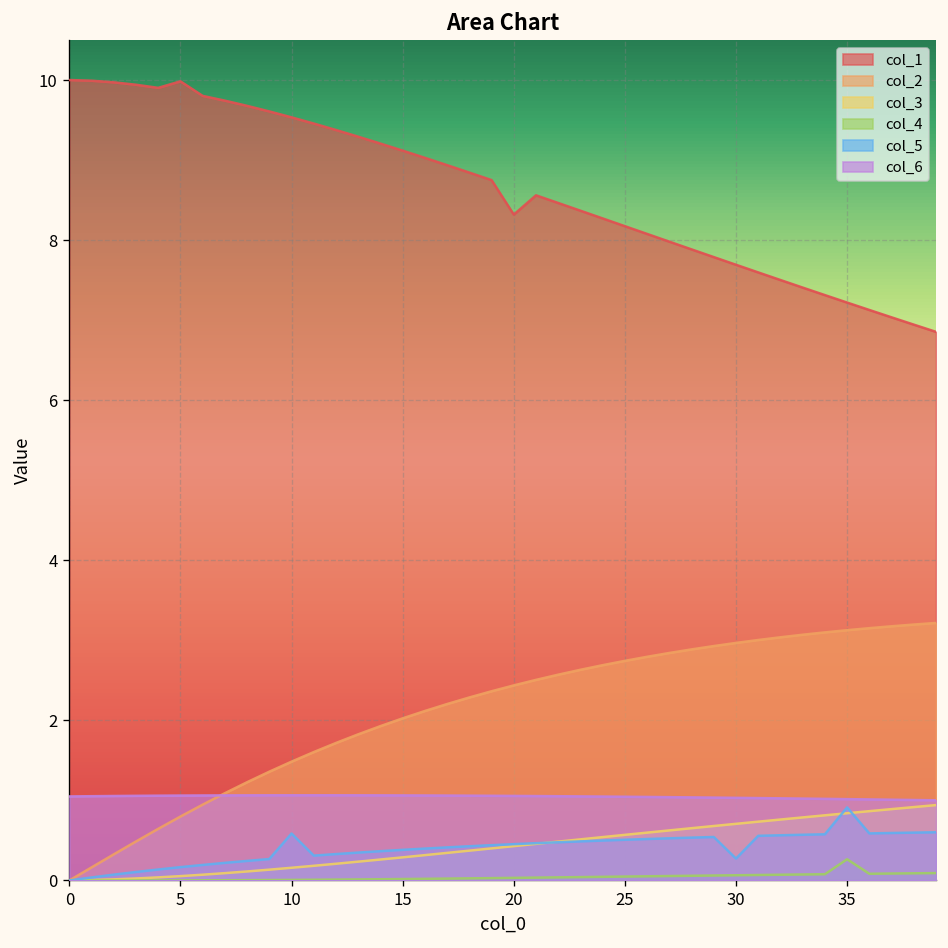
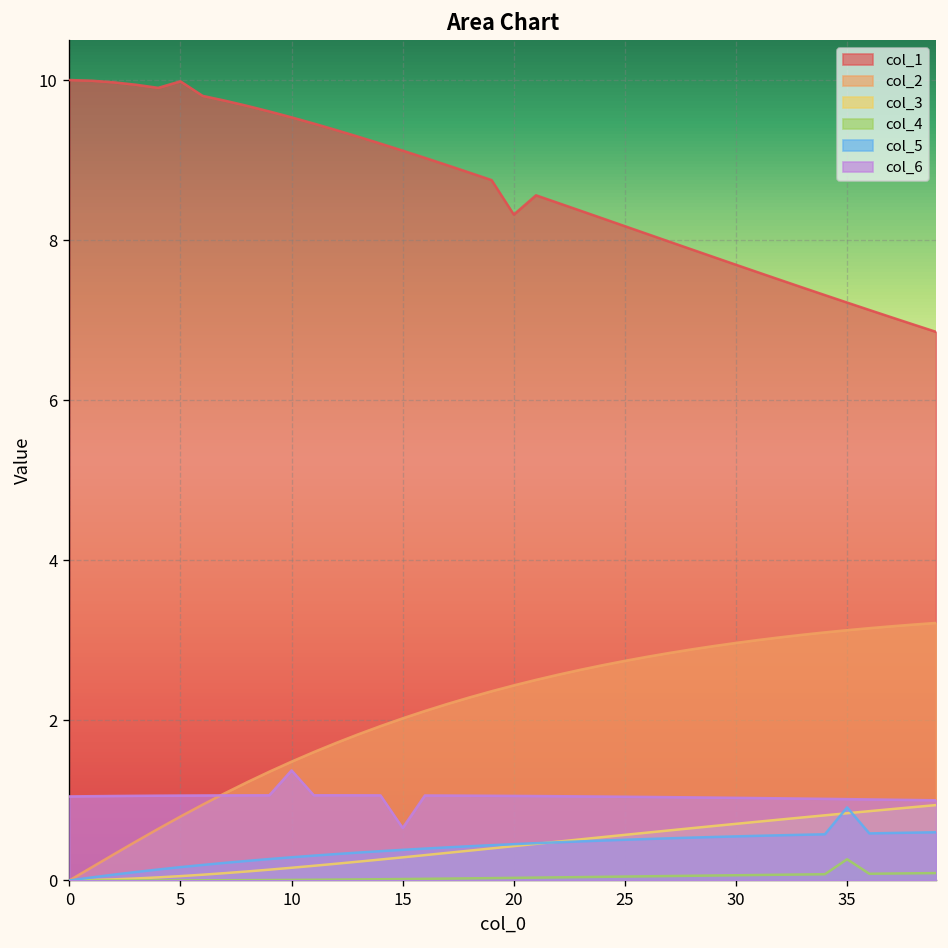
  {
    "col_1": {
      "0": 10.0,
      "5": 10.0,
      "10": 9.5,
      "15": 9.1,
      "20": 8.3,
      "25": 8.2,
      "30": 7.7,
      "35": 7.2
    },
    "col_4": {
      "5": 0.0,
      "10": 0.0,
      "15": 0.0,
      "20": 0.0,
      "25": 0.0,
      "30": 0.1,
      "35": 0.3
    },
    "col_5": {
      "5": 0.2,
-     "10": 0.6,
+     "10": 0.3,
      "15": 0.4,
      "25": 0.5,
-     "30": 0.3,
+     "30": 0.6,
      "35": 0.9
    },
    "col_6": {
      "0": 1.1,
      "5": 1.1,
-     "10": 1.1,
-     "15": 1.1,
+     "10": 1.4,
+     "15": 0.7,
      "20": 1.1,
      "25": 1.0,
      "30": 1.0,
      "35": 1.0
    }
  }
